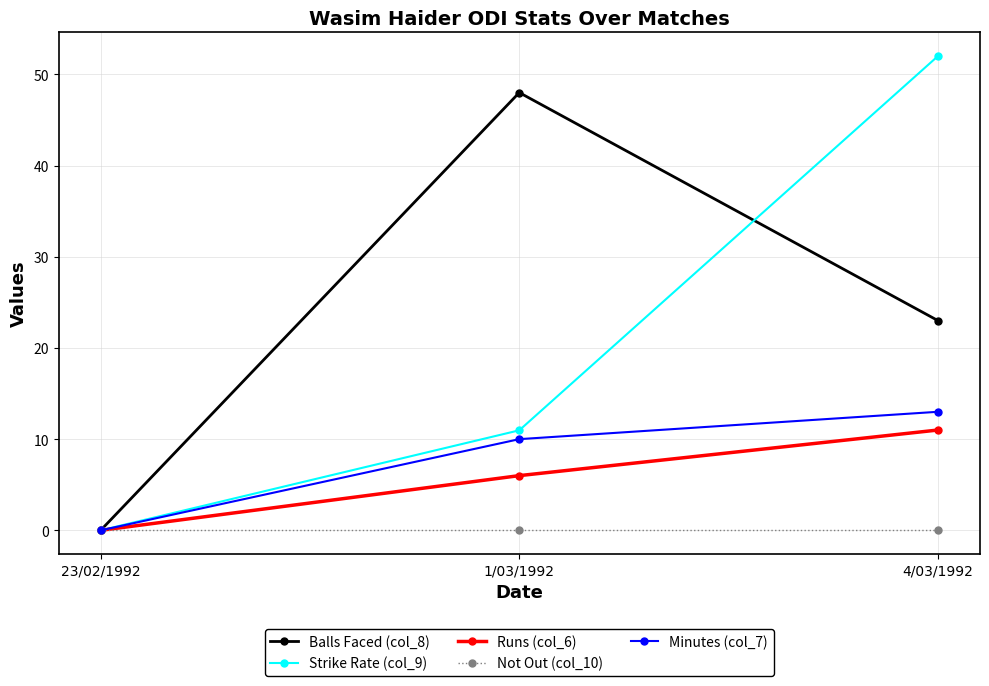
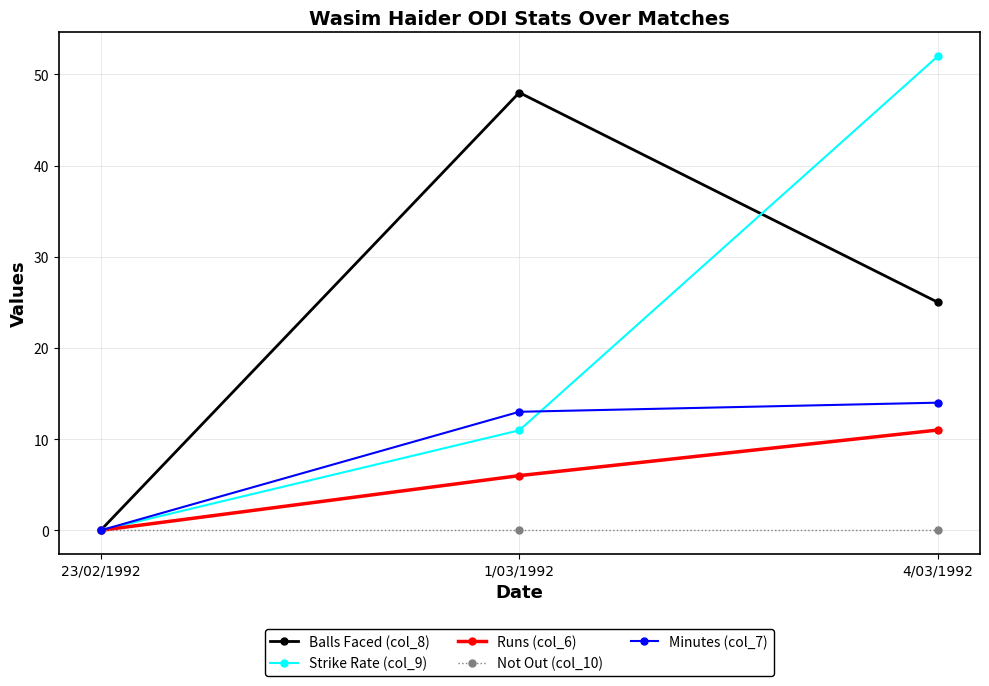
  {
    "Balls Faced (col_8)": {
      "1/03/1992": 48,
-     "4/03/1992": 23
+     "4/03/1992": 25
    },
    "Strike Rate (col_9)": {
      "1/03/1992": 11,
      "4/03/1992": 52
    },
    "Runs (col_6)": {
      "1/03/1992": 6,
      "4/03/1992": 11
    },
    "Not Out (col_10)": {
      "1/03/1992": 0,
      "4/03/1992": 0
    },
    "Minutes (col_7)": {
-     "1/03/1992": 10,
-     "4/03/1992": 13
+     "1/03/1992": 13,
+     "4/03/1992": 14
    }
  }
